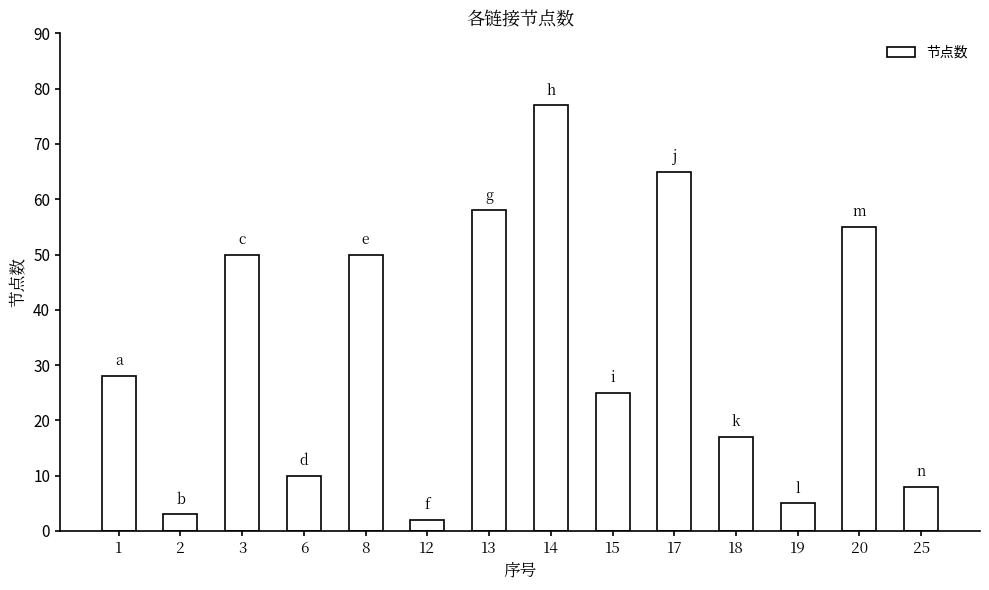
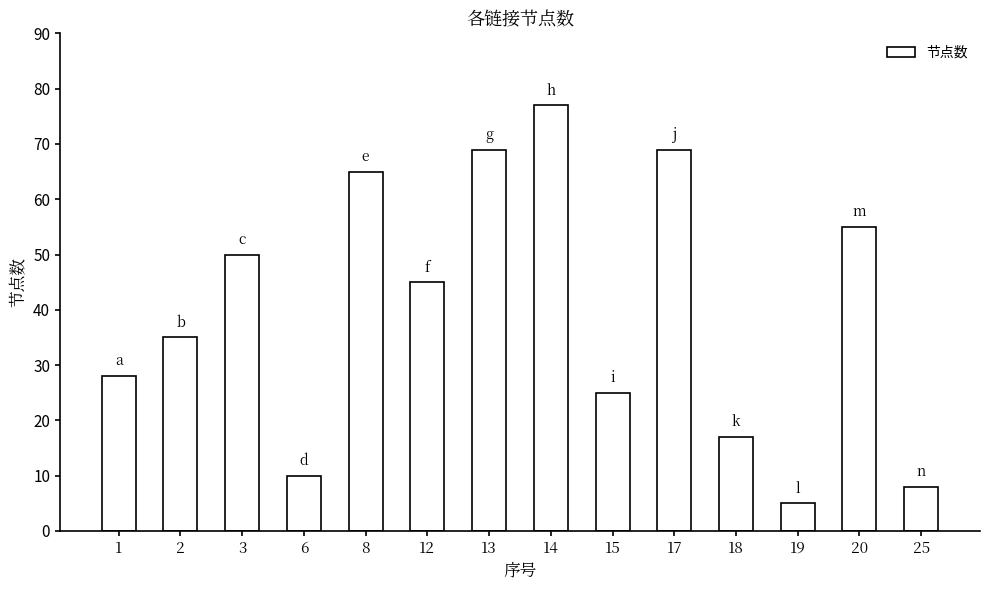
  {
    "1": 28,
-   "2": 3,
+   "2": 35,
    "3": 50,
    "6": 10,
-   "8": 50,
-   "12": 2,
-   "13": 58,
+   "8": 65,
+   "12": 45,
+   "13": 69,
    "14": 77,
    "15": 25,
-   "17": 65,
+   "17": 69,
    "18": 17,
    "19": 5,
    "20": 55,
    "25": 8
  }
